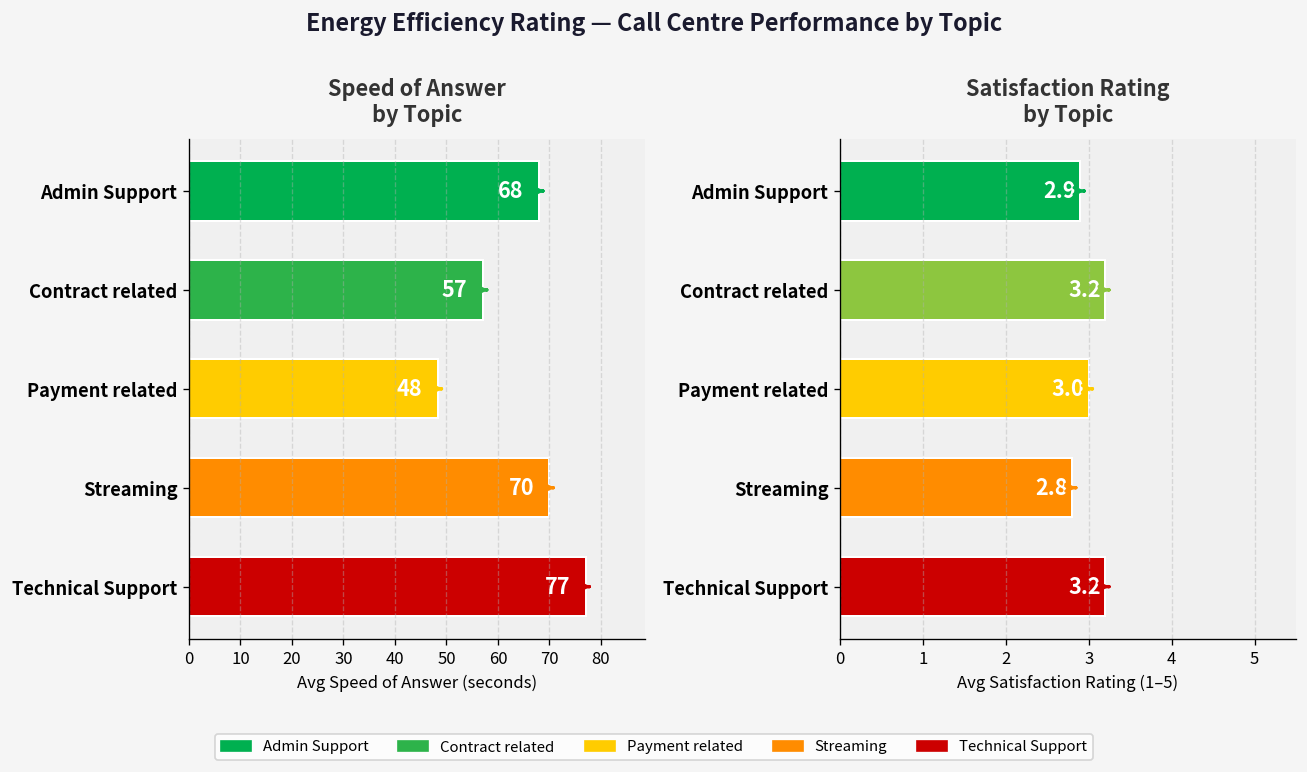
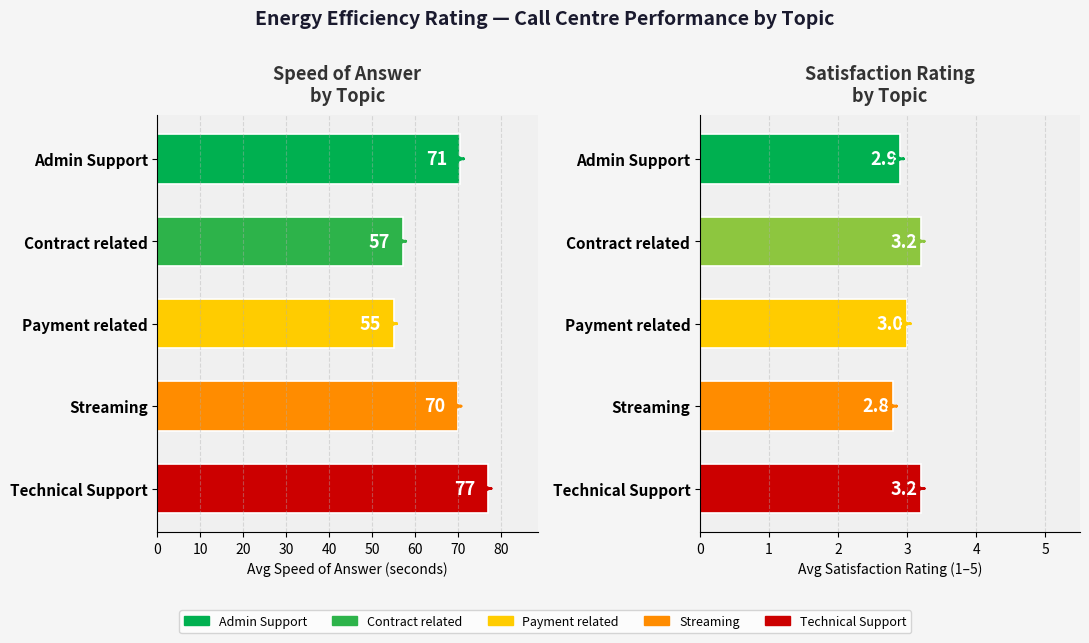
  {
    "Speed of Answer by Topic": {
-     "Admin Support": 68,
+     "Admin Support": 71,
      "Contract related": 57,
-     "Payment related": 48,
+     "Payment related": 55,
      "Streaming": 70,
      "Technical Support": 77
    },
    "Satisfaction Rating by Topic": {
      "Admin Support": 2.9,
      "Contract related": 3.2,
      "Payment related": 3.0,
      "Streaming": 2.8,
      "Technical Support": 3.2
    }
  }
